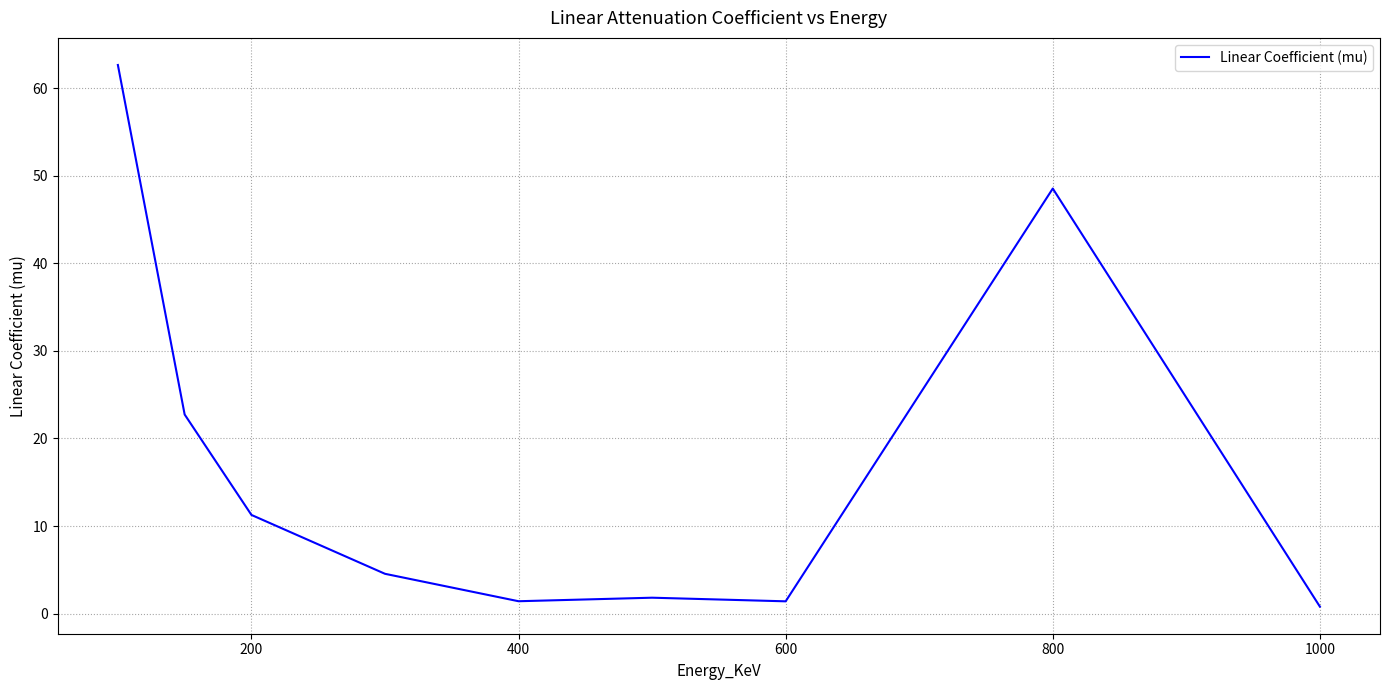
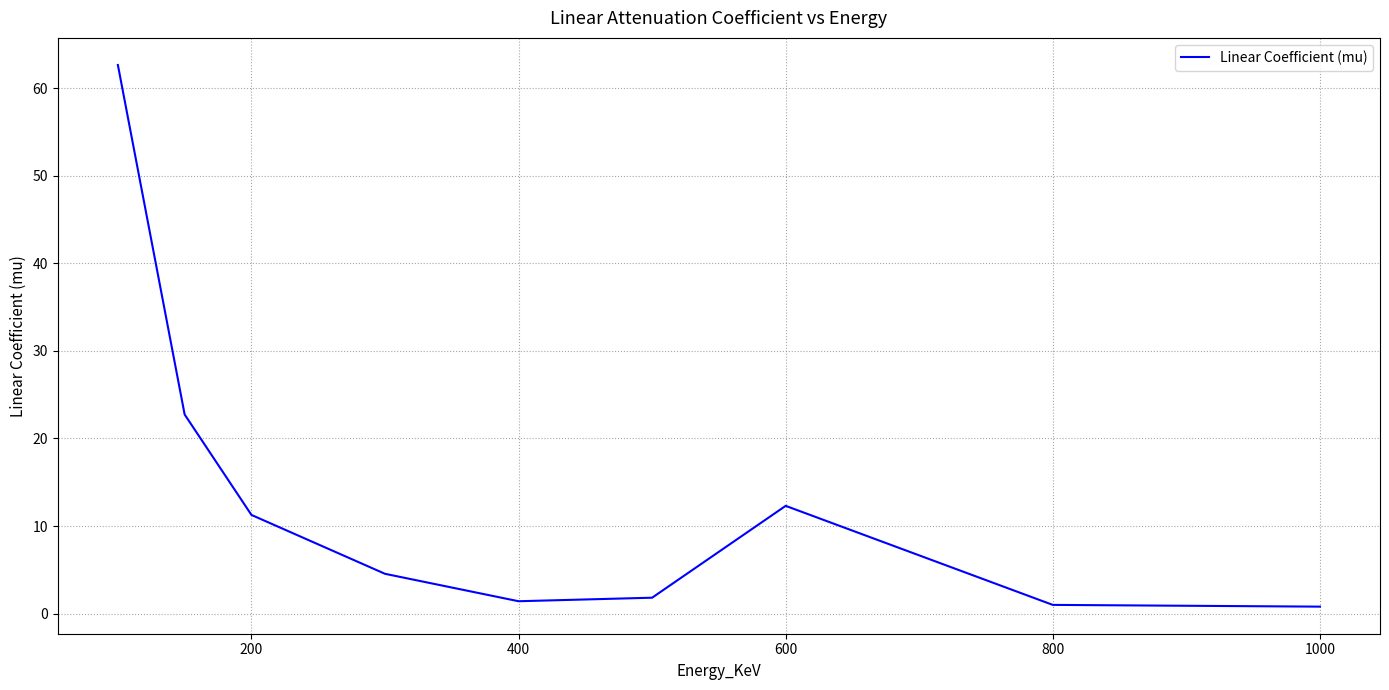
  {
    "200": 11,
    "400": 1,
-   "600": 1,
-   "800": 49,
+   "600": 12,
+   "800": 1,
    "1000": 1
  }
